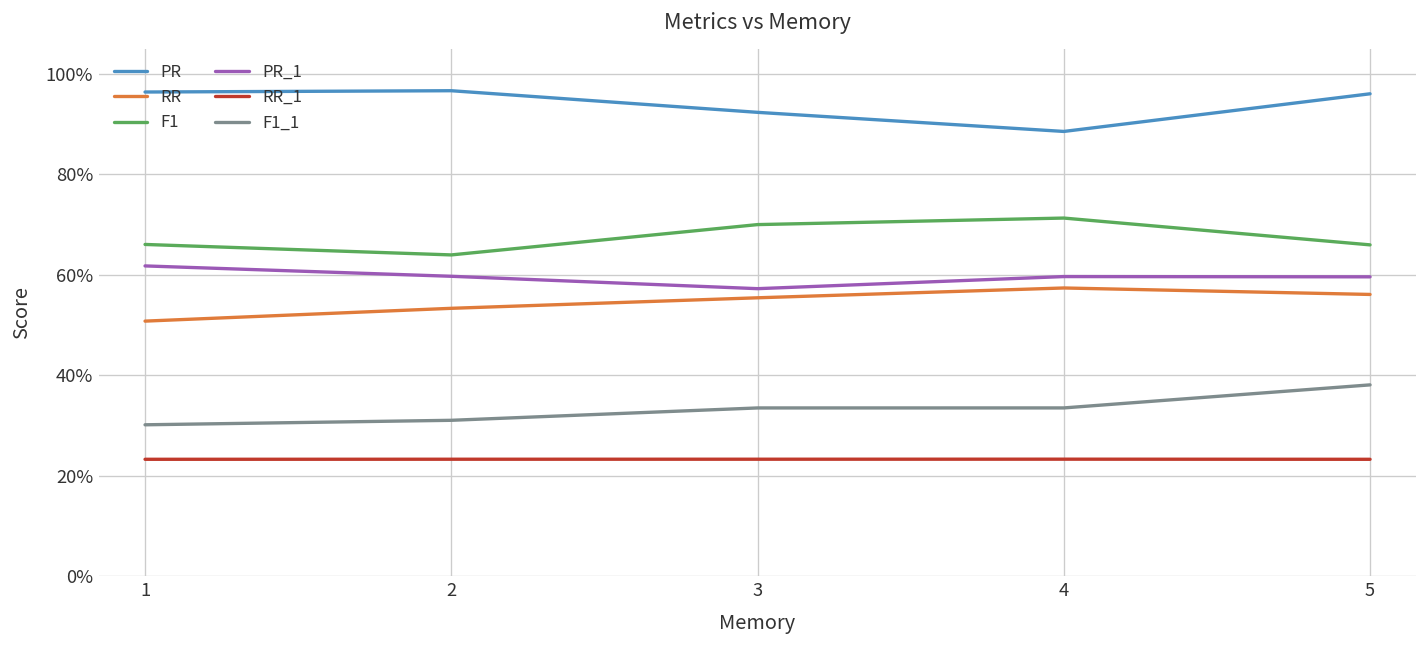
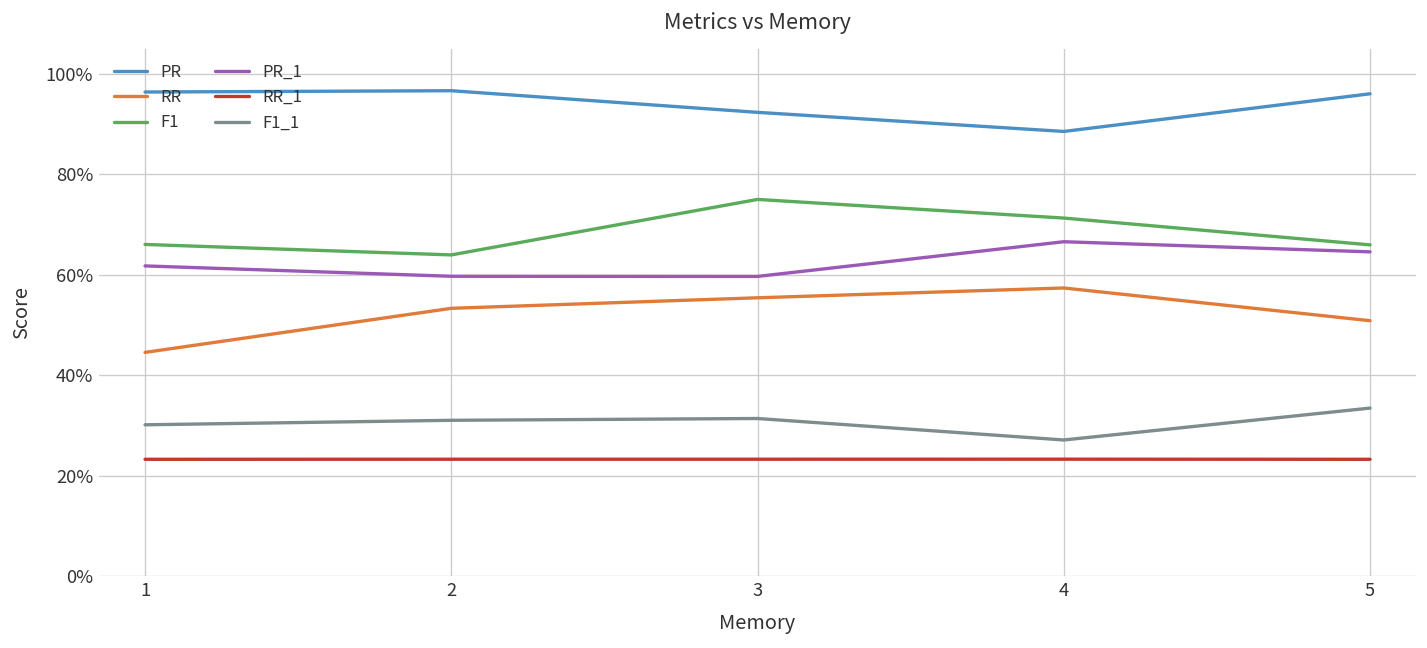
  {
    "PR": {
      "1": "96%",
      "2": "97%",
      "3": "92%",
      "4": "89%",
      "5": "96%"
    },
    "RR": {
-     "1": "51%",
+     "1": "45%",
      "2": "53%",
      "3": "55%",
      "4": "57%",
-     "5": "56%"
+     "5": "51%"
    },
    "F1": {
      "1": "66%",
      "2": "64%",
-     "3": "70%",
+     "3": "75%",
      "4": "71%",
      "5": "66%"
    },
    "PR_1": {
      "1": "62%",
      "2": "60%",
-     "3": "57%",
-     "4": "60%",
-     "5": "60%"
+     "3": "60%",
+     "4": "67%",
+     "5": "65%"
    },
    "RR_1": {
      "1": "23%",
      "2": "23%",
      "3": "23%",
      "4": "23%",
      "5": "23%"
    },
    "F1_1": {
      "1": "30%",
      "2": "31%",
-     "3": "33%",
-     "4": "33%",
-     "5": "38%"
+     "3": "31%",
+     "4": "27%",
+     "5": "33%"
    }
  }
